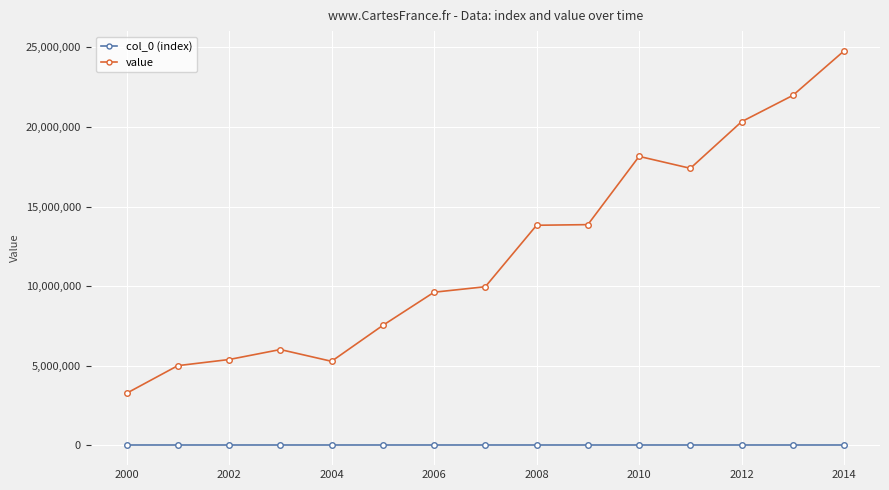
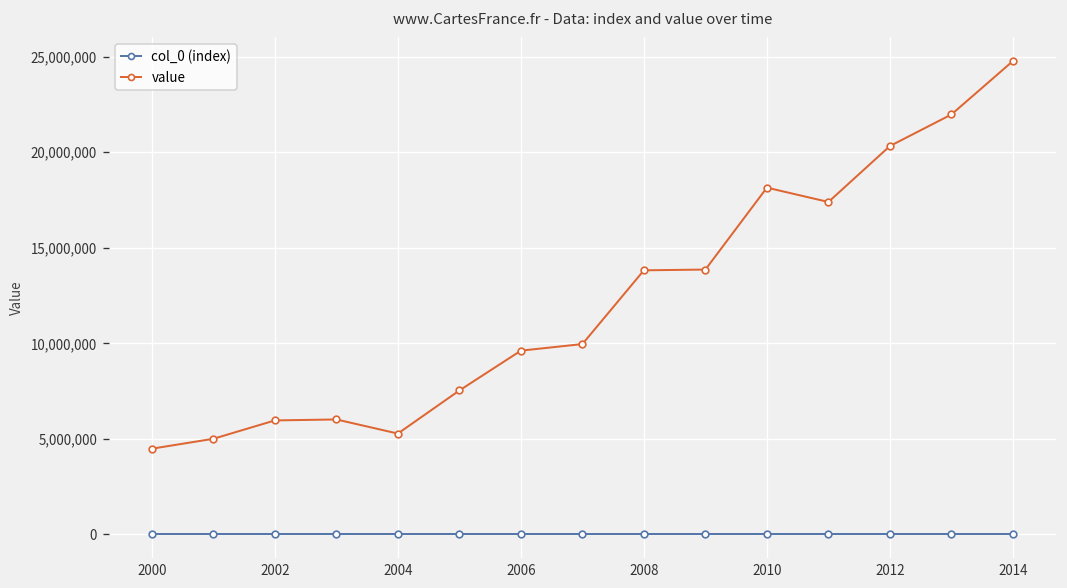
  {
    "col_0 (index)": {
      "2000": "0",
      "2002": "0",
      "2004": "0",
      "2006": "0",
      "2008": "0",
      "2010": "0",
      "2012": "0",
      "2014": "0"
    },
    "value": {
-     "2000": "3,300,000",
-     "2002": "5,400,000",
+     "2000": "4,500,000",
+     "2002": "6,000,000",
      "2004": "5,300,000",
      "2006": "9,600,000",
      "2008": "13,800,000",
      "2010": "18,100,000",
      "2012": "20,300,000",
      "2014": "24,800,000"
    }
  }
